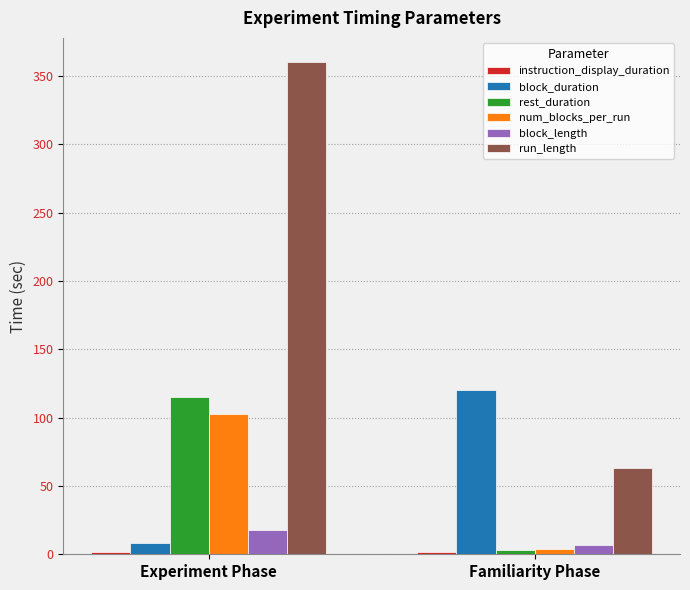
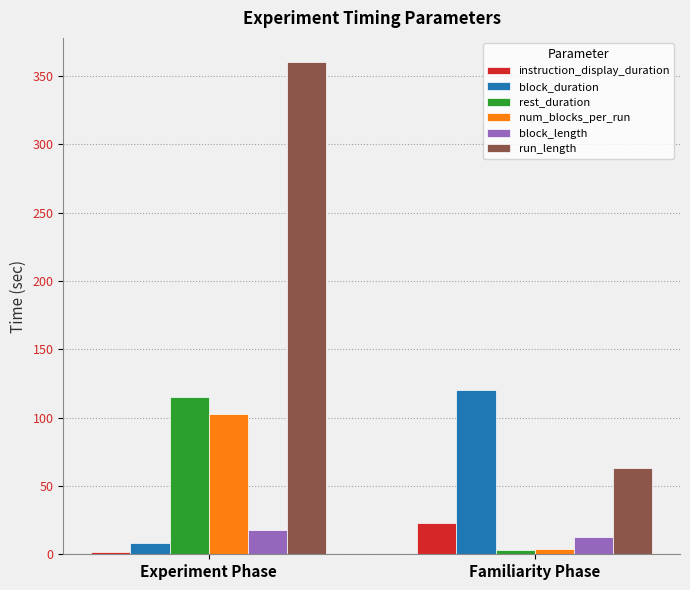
  {
    "instruction_display_duration": {
      "Experiment Phase": 2,
-     "Familiarity Phase": 2
+     "Familiarity Phase": 23
    },
    "block_duration": {
      "Experiment Phase": 8,
      "Familiarity Phase": 120
    },
    "rest_duration": {
      "Experiment Phase": 115,
      "Familiarity Phase": 3
    },
    "num_blocks_per_run": {
      "Experiment Phase": 103,
      "Familiarity Phase": 4
    },
    "block_length": {
      "Experiment Phase": 18,
-     "Familiarity Phase": 7
+     "Familiarity Phase": 13
    },
    "run_length": {
      "Experiment Phase": 360,
      "Familiarity Phase": 63
    }
  }
